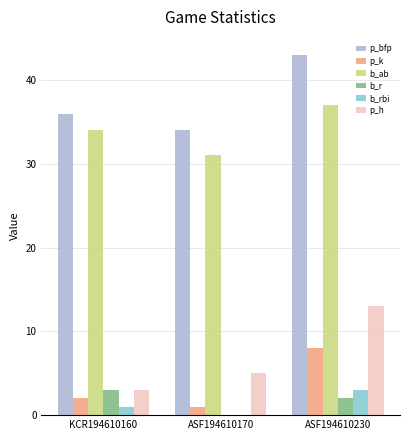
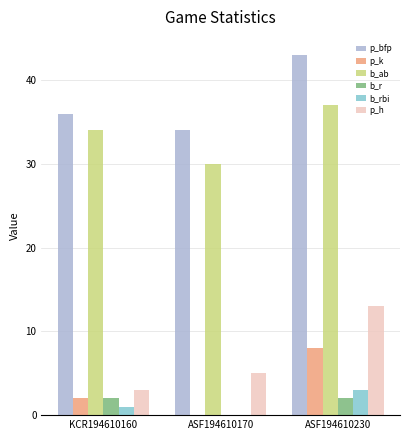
  {
    "p_k": {
      "KCR194610160": 2,
-     "ASF194610170": 1,
+     "ASF194610170": 0,
      "ASF194610230": 8
    },
    "b_ab": {
      "KCR194610160": 34,
-     "ASF194610170": 31,
+     "ASF194610170": 30,
      "ASF194610230": 37
    },
    "b_r": {
-     "KCR194610160": 3,
+     "KCR194610160": 2,
      "ASF194610170": 0,
      "ASF194610230": 2
    },
    "p_h": {
      "KCR194610160": 3,
      "ASF194610170": 5,
      "ASF194610230": 13
    }
  }
